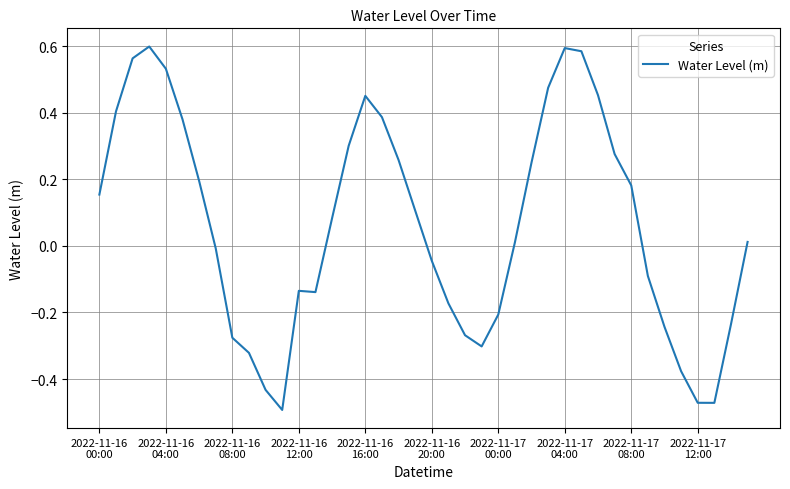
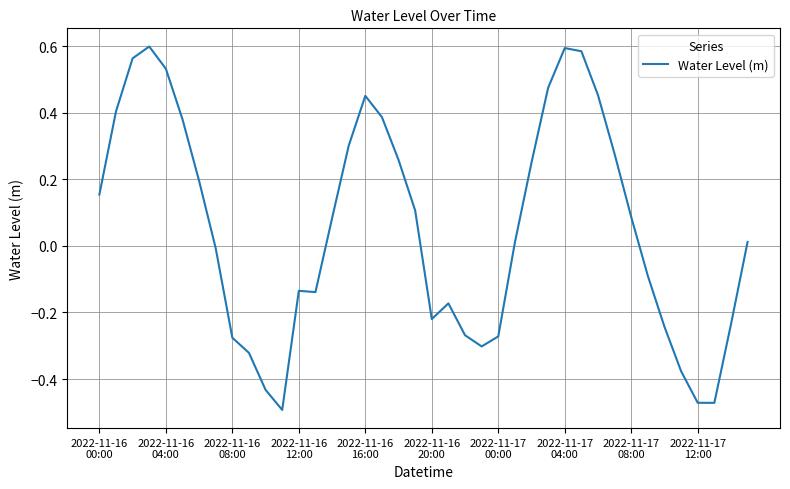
  {
    "2022-11-16 00:00": 0.15,
    "2022-11-16 04:00": 0.53,
    "2022-11-16 08:00": -0.28,
    "2022-11-16 12:00": -0.14,
    "2022-11-16 16:00": 0.45,
-   "2022-11-16 20:00": -0.04,
-   "2022-11-17 00:00": -0.21,
+   "2022-11-16 20:00": -0.22,
+   "2022-11-17 00:00": -0.27,
    "2022-11-17 04:00": 0.59,
-   "2022-11-17 08:00": 0.18,
+   "2022-11-17 08:00": 0.09,
    "2022-11-17 12:00": -0.47
  }
